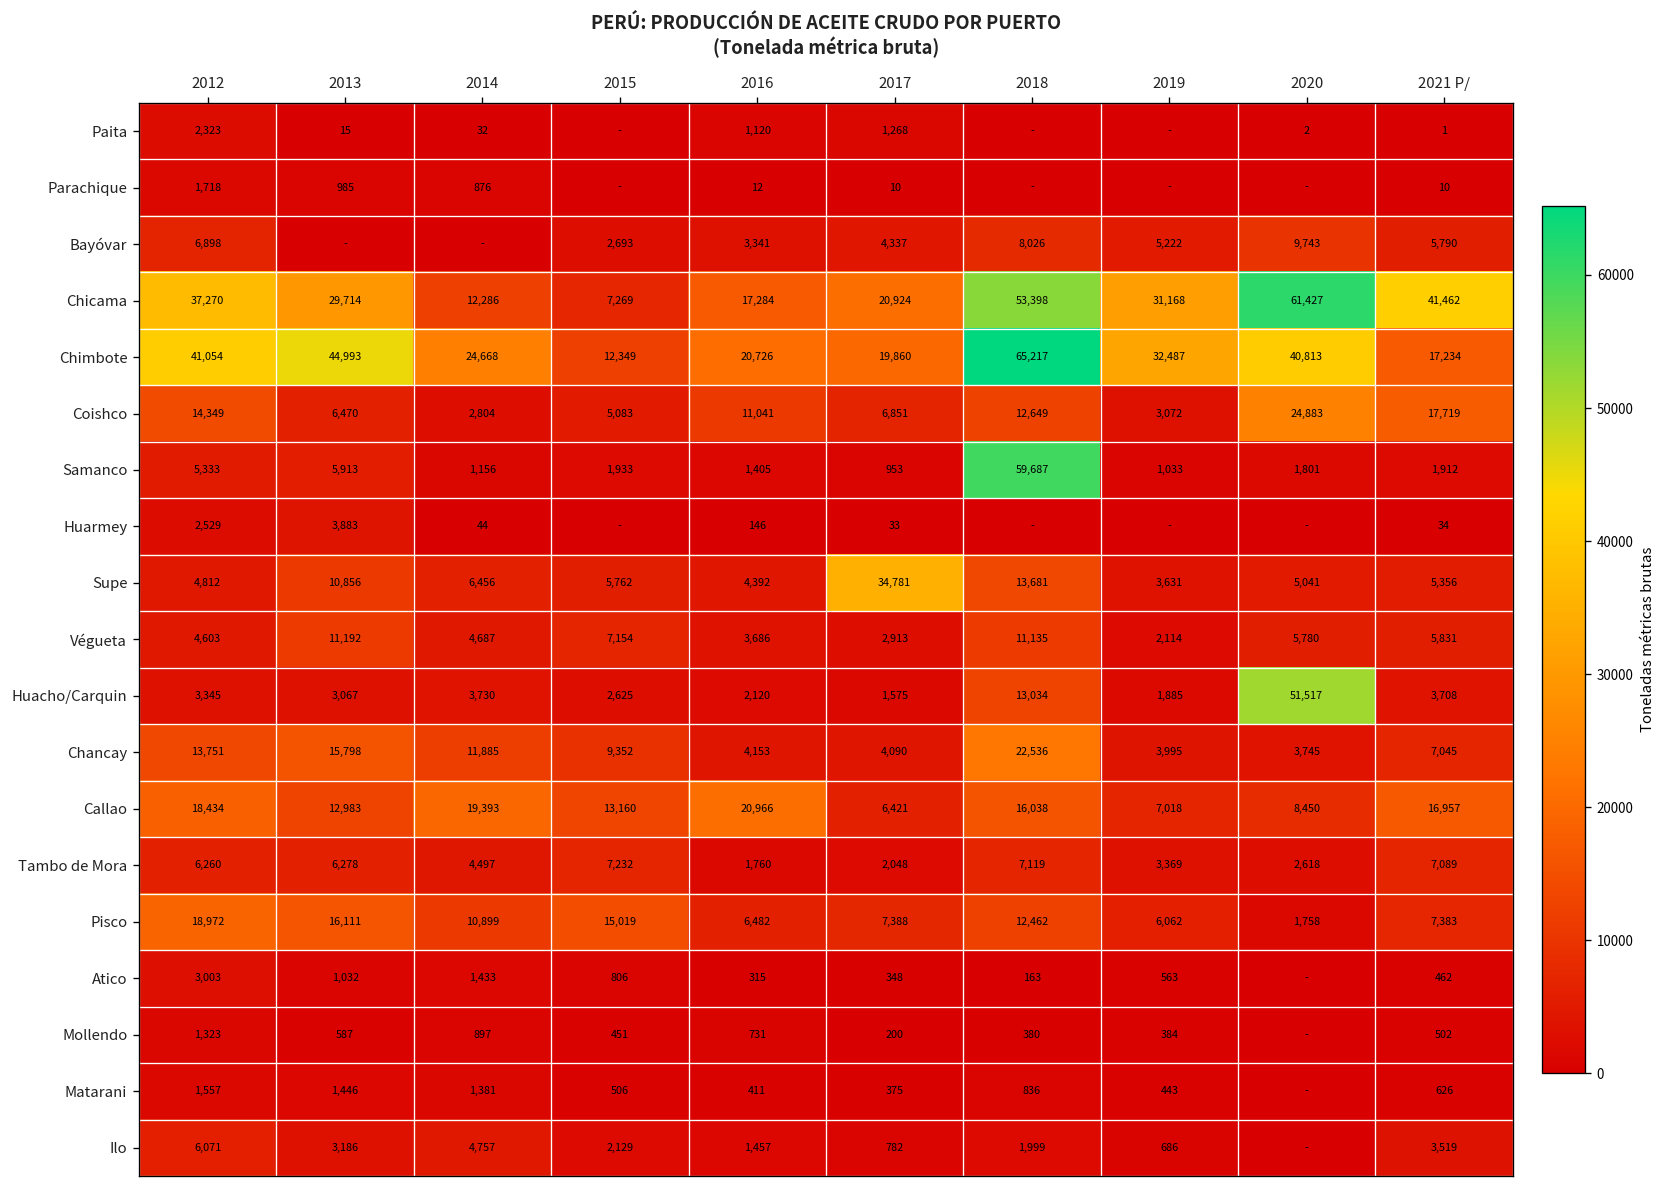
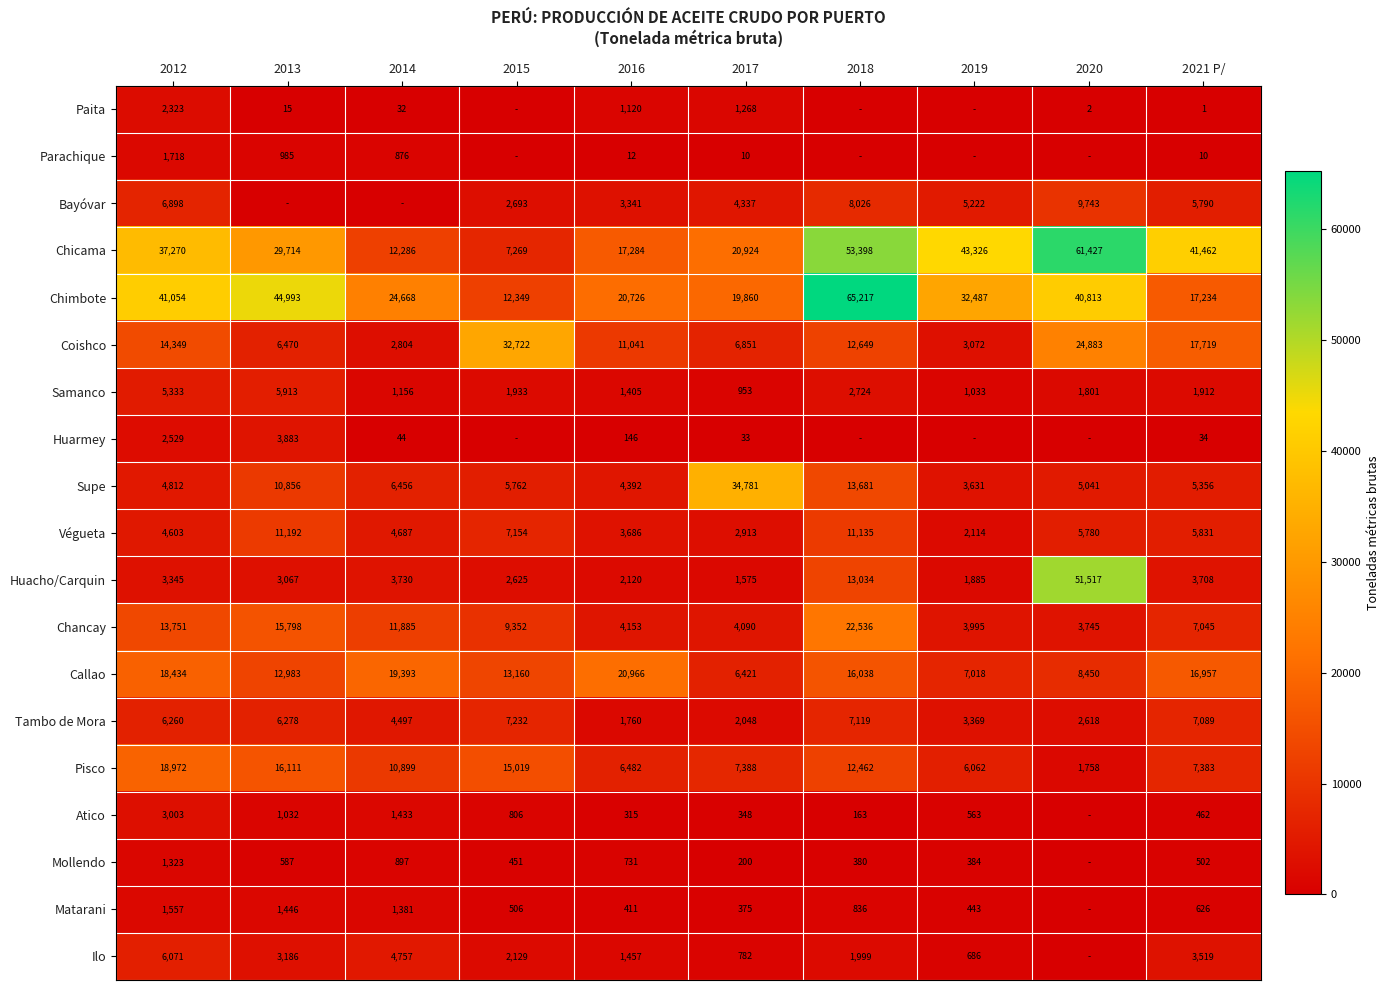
  {
    "Paita": {
      "2012": "2,323",
      "2013": "15",
      "2014": "32",
      "2016": "1,120",
      "2017": "1,268",
      "2020": "2",
      "2021 P/": "1"
    },
    "Parachique": {
      "2012": "1,718",
      "2013": "985",
      "2014": "876",
      "2016": "12",
      "2017": "10",
      "2021 P/": "10"
    },
    "Bayóvar": {
      "2012": "6,898",
      "2015": "2,693",
      "2016": "3,341",
      "2017": "4,337",
      "2018": "8,026",
      "2019": "5,222",
      "2020": "9,743",
      "2021 P/": "5,790"
    },
    "Chicama": {
      "2012": "37,270",
      "2013": "29,714",
      "2014": "12,286",
      "2015": "7,269",
      "2016": "17,284",
      "2017": "20,924",
      "2018": "53,398",
-     "2019": "31,168",
+     "2019": "43,326",
      "2020": "61,427",
      "2021 P/": "41,462"
    },
    "Chimbote": {
      "2012": "41,054",
      "2013": "44,993",
      "2014": "24,668",
      "2015": "12,349",
      "2016": "20,726",
      "2017": "19,860",
      "2018": "65,217",
      "2019": "32,487",
      "2020": "40,813",
      "2021 P/": "17,234"
    },
    "Coishco": {
      "2012": "14,349",
      "2013": "6,470",
      "2014": "2,804",
-     "2015": "5,083",
+     "2015": "32,722",
      "2016": "11,041",
      "2017": "6,851",
      "2018": "12,649",
      "2019": "3,072",
      "2020": "24,883",
      "2021 P/": "17,719"
    },
    "Samanco": {
      "2012": "5,333",
      "2013": "5,913",
      "2014": "1,156",
      "2015": "1,933",
      "2016": "1,405",
      "2017": "953",
-     "2018": "59,687",
+     "2018": "2,724",
      "2019": "1,033",
      "2020": "1,801",
      "2021 P/": "1,912"
    },
    "Huarmey": {
      "2012": "2,529",
      "2013": "3,883",
      "2014": "44",
      "2016": "146",
      "2017": "33",
      "2021 P/": "34"
    },
    "Supe": {
      "2012": "4,812",
      "2013": "10,856",
      "2014": "6,456",
      "2015": "5,762",
      "2016": "4,392",
      "2017": "34,781",
      "2018": "13,681",
      "2019": "3,631",
      "2020": "5,041",
      "2021 P/": "5,356"
    },
    "Végueta": {
      "2012": "4,603",
      "2013": "11,192",
      "2014": "4,687",
      "2015": "7,154",
      "2016": "3,686",
      "2017": "2,913",
      "2018": "11,135",
      "2019": "2,114",
      "2020": "5,780",
      "2021 P/": "5,831"
    },
    "Huacho/Carquin": {
      "2012": "3,345",
      "2013": "3,067",
      "2014": "3,730",
      "2015": "2,625",
      "2016": "2,120",
      "2017": "1,575",
      "2018": "13,034",
      "2019": "1,885",
      "2020": "51,517",
      "2021 P/": "3,708"
    },
    "Chancay": {
      "2012": "13,751",
      "2013": "15,798",
      "2014": "11,885",
      "2015": "9,352",
      "2016": "4,153",
      "2017": "4,090",
      "2018": "22,536",
      "2019": "3,995",
      "2020": "3,745",
      "2021 P/": "7,045"
    },
    "Callao": {
      "2012": "18,434",
      "2013": "12,983",
      "2014": "19,393",
      "2015": "13,160",
      "2016": "20,966",
      "2017": "6,421",
      "2018": "16,038",
      "2019": "7,018",
      "2020": "8,450",
      "2021 P/": "16,957"
    },
    "Tambo de Mora": {
      "2012": "6,260",
      "2013": "6,278",
      "2014": "4,497",
      "2015": "7,232",
      "2016": "1,760",
      "2017": "2,048",
      "2018": "7,119",
      "2019": "3,369",
      "2020": "2,618",
      "2021 P/": "7,089"
    },
    "Pisco": {
      "2012": "18,972",
      "2013": "16,111",
      "2014": "10,899",
      "2015": "15,019",
      "2016": "6,482",
      "2017": "7,388",
      "2018": "12,462",
      "2019": "6,062",
      "2020": "1,758",
      "2021 P/": "7,383"
    },
    "Atico": {
      "2012": "3,003",
      "2013": "1,032",
      "2014": "1,433",
      "2015": "806",
      "2016": "315",
      "2017": "348",
      "2018": "163",
      "2019": "563",
      "2021 P/": "462"
    },
    "Mollendo": {
      "2012": "1,323",
      "2013": "587",
      "2014": "897",
      "2015": "451",
      "2016": "731",
      "2017": "200",
      "2018": "380",
      "2019": "384",
      "2021 P/": "502"
    },
    "Matarani": {
      "2012": "1,557",
      "2013": "1,446",
      "2014": "1,381",
      "2015": "506",
      "2016": "411",
      "2017": "375",
      "2018": "836",
      "2019": "443",
      "2021 P/": "626"
    },
    "Ilo": {
      "2012": "6,071",
      "2013": "3,186",
      "2014": "4,757",
      "2015": "2,129",
      "2016": "1,457",
      "2017": "782",
      "2018": "1,999",
      "2019": "686",
      "2021 P/": "3,519"
    }
  }
